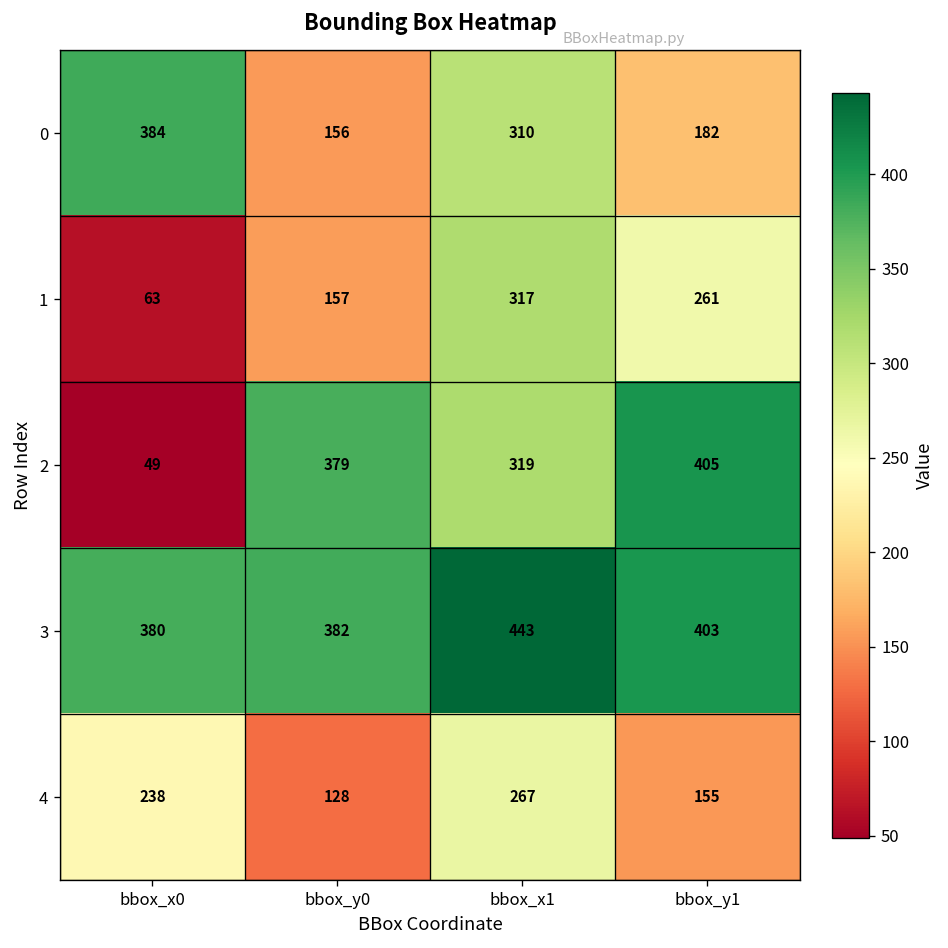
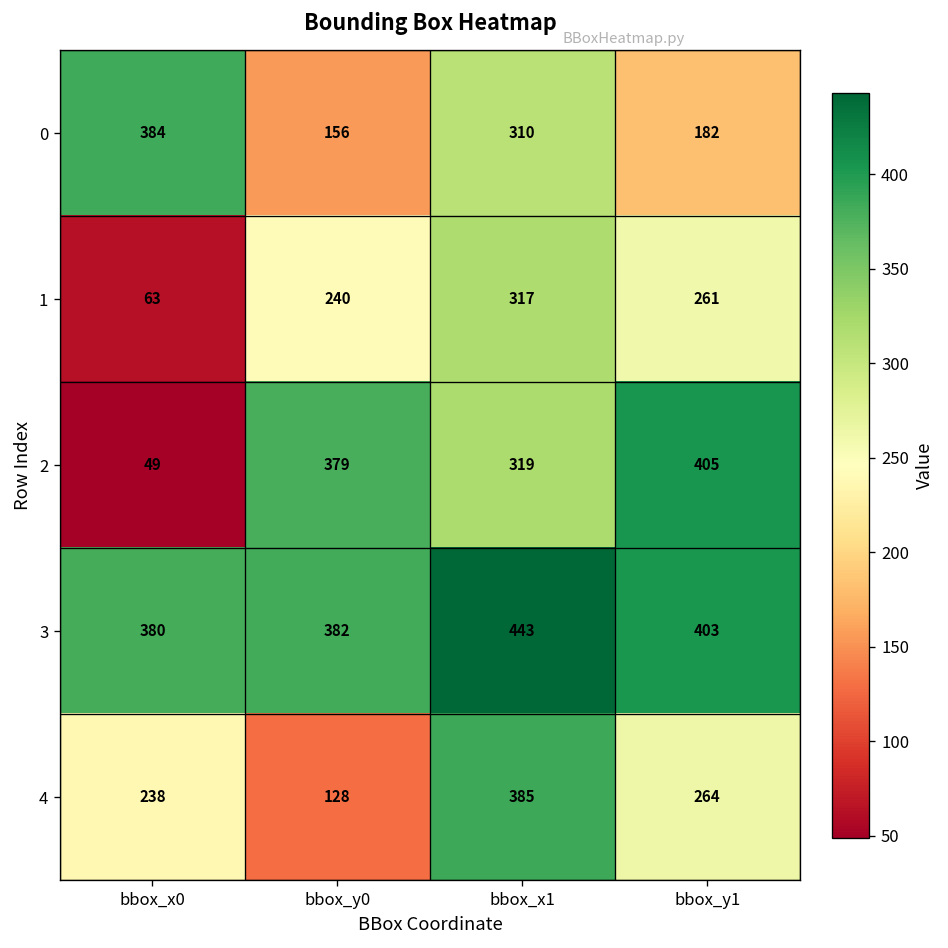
  {
    "0": {
      "bbox_x0": 384,
      "bbox_y0": 156,
      "bbox_x1": 310,
      "bbox_y1": 182
    },
    "1": {
      "bbox_x0": 63,
-     "bbox_y0": 157,
+     "bbox_y0": 240,
      "bbox_x1": 317,
      "bbox_y1": 261
    },
    "2": {
      "bbox_x0": 49,
      "bbox_y0": 379,
      "bbox_x1": 319,
      "bbox_y1": 405
    },
    "3": {
      "bbox_x0": 380,
      "bbox_y0": 382,
      "bbox_x1": 443,
      "bbox_y1": 403
    },
    "4": {
      "bbox_x0": 238,
      "bbox_y0": 128,
-     "bbox_x1": 267,
-     "bbox_y1": 155
+     "bbox_x1": 385,
+     "bbox_y1": 264
    }
  }
